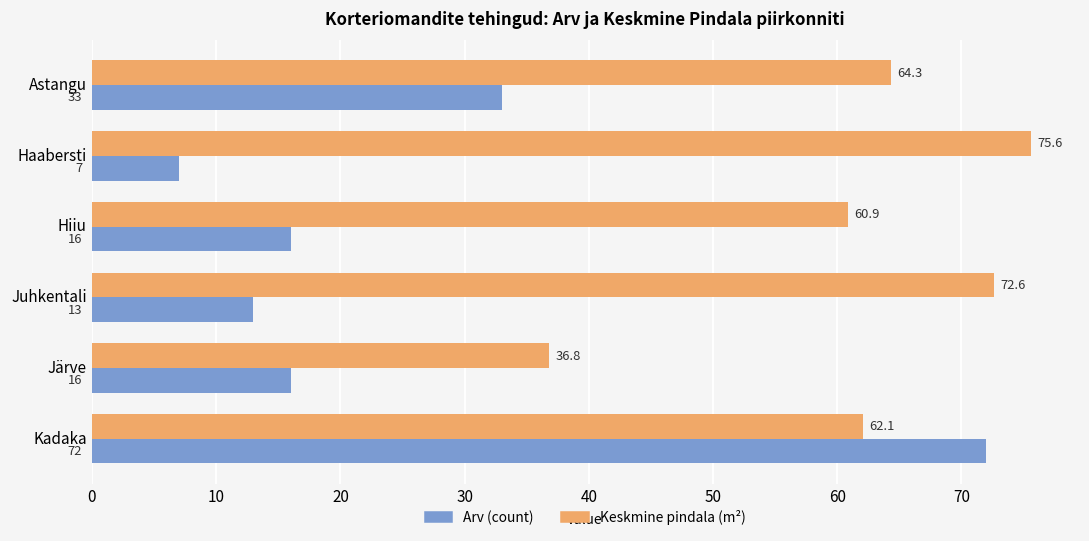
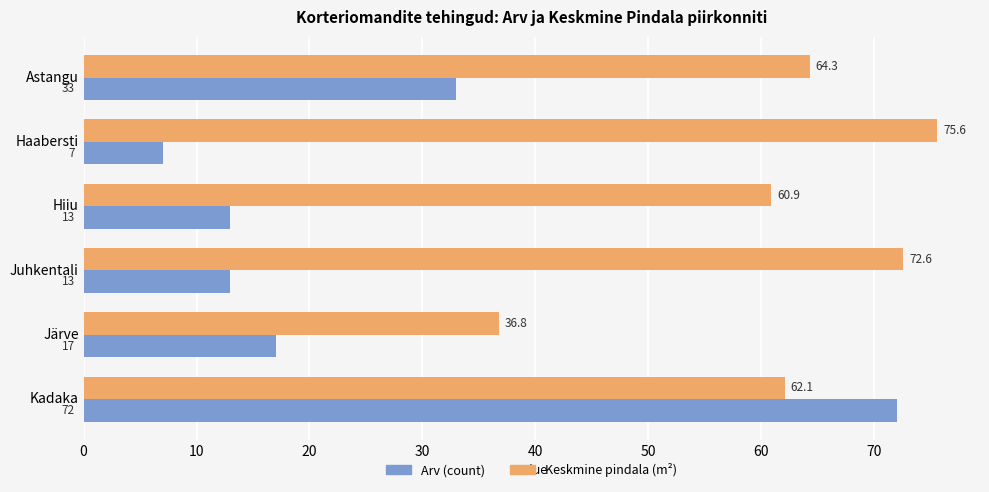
  {
    "Arv (count)": {
-     "Hiiu": 16,
-     "Järve": 16
+     "Hiiu": 13,
+     "Järve": 17
    },
    "Keskmine pindala (m²)": {
      "Astangu": 64.3,
      "Haabersti": 75.6,
      "Hiiu": 60.9,
      "Juhkentali": 72.6,
      "Järve": 36.8,
      "Kadaka": 62.1
    }
  }
